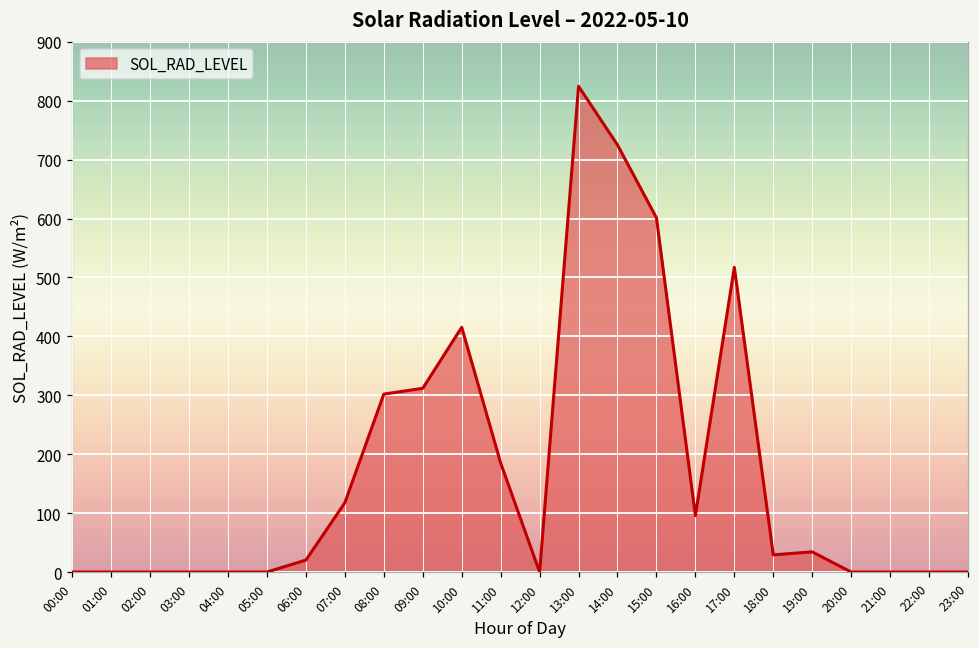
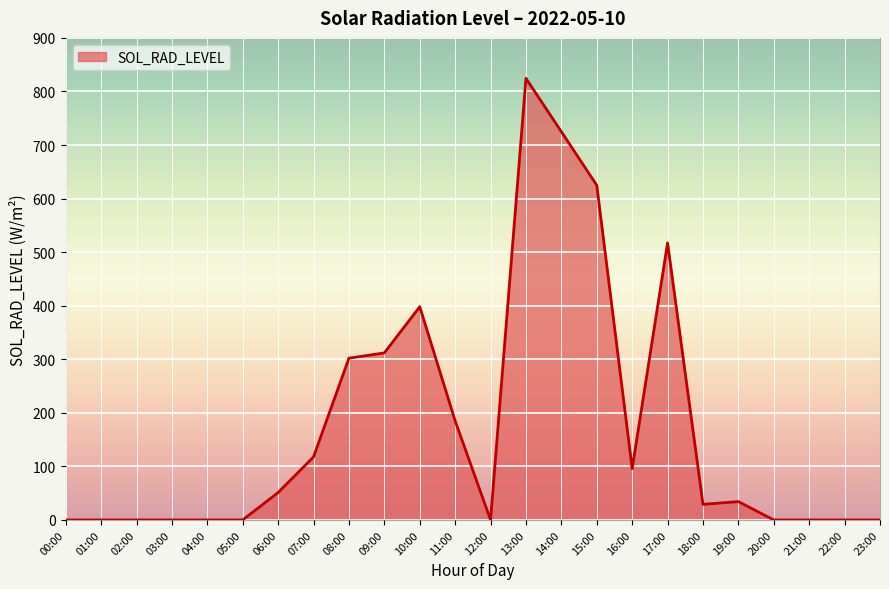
  {
    "00:00": 0,
    "01:00": 0,
    "02:00": 0,
    "03:00": 0,
    "04:00": 0,
    "05:00": 0,
-   "06:00": 20,
+   "06:00": 50,
    "07:00": 120,
    "08:00": 300,
    "09:00": 310,
-   "10:00": 420,
+   "10:00": 400,
    "11:00": 190,
    "12:00": 0,
    "13:00": 820,
    "14:00": 720,
-   "15:00": 600,
+   "15:00": 620,
    "16:00": 100,
    "17:00": 520,
    "18:00": 30,
    "19:00": 30,
    "20:00": 0,
    "21:00": 0,
    "22:00": 0,
    "23:00": 0
  }
